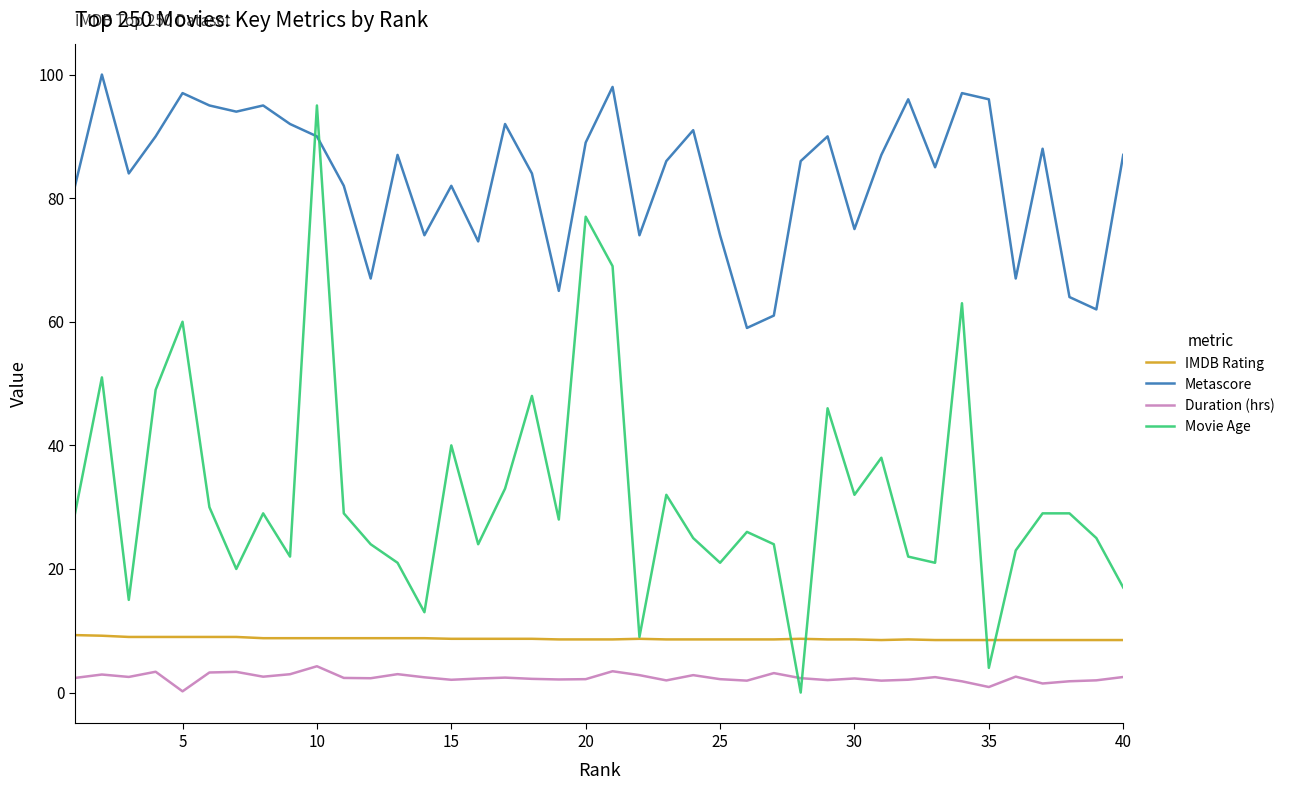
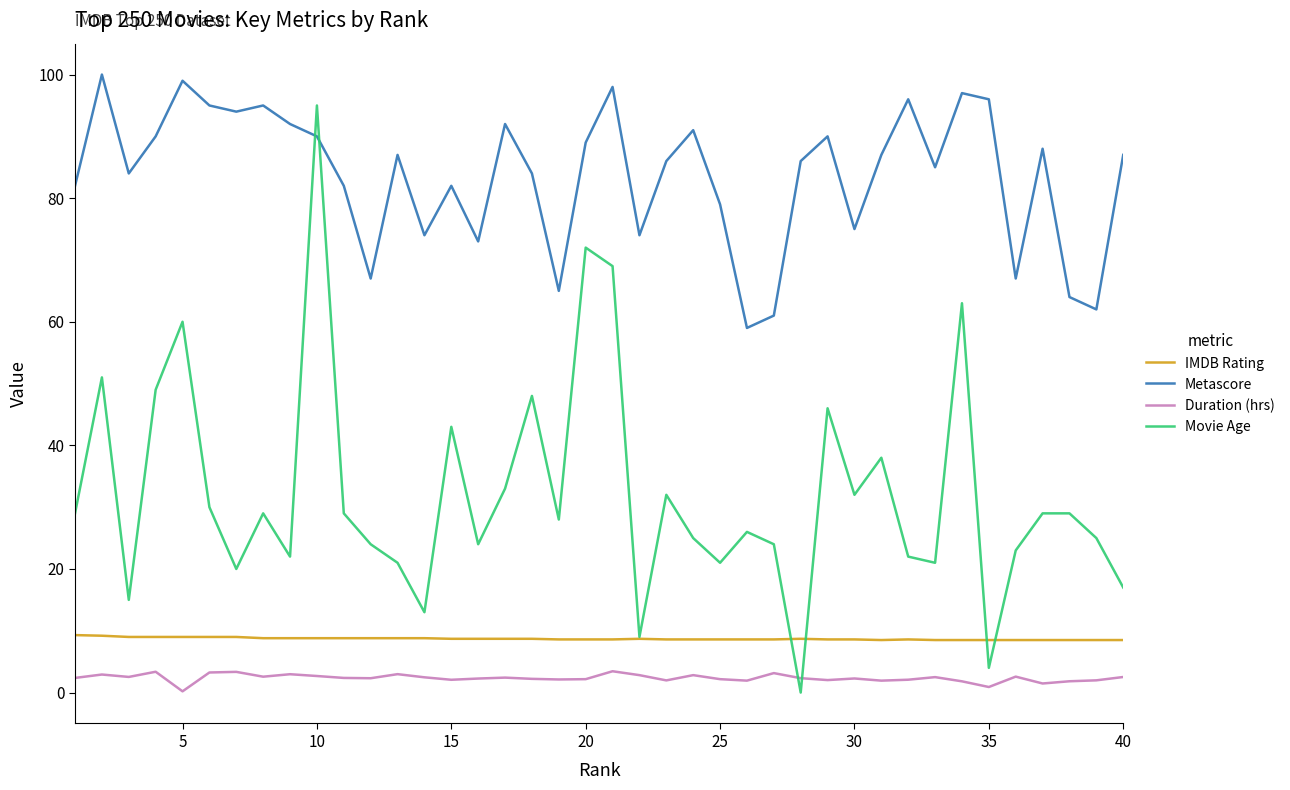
  {
    "IMDB Rating": {
      "5": 9,
      "10": 9,
      "15": 9,
      "20": 9,
      "25": 9,
      "30": 9,
      "35": 9,
      "40": 9
    },
    "Metascore": {
-     "5": 97,
+     "5": 99,
      "10": 90,
      "15": 82,
      "20": 89,
-     "25": 74,
+     "25": 79,
      "30": 75,
      "35": 96,
      "40": 87
    },
    "Duration (hrs)": {
      "5": 0,
-     "10": 4,
+     "10": 3,
      "15": 2,
      "20": 2,
      "25": 2,
      "30": 2,
      "35": 1,
      "40": 3
    },
    "Movie Age": {
      "5": 60,
      "10": 95,
-     "15": 40,
-     "20": 77,
+     "15": 43,
+     "20": 72,
      "25": 21,
      "30": 32,
      "35": 4,
      "40": 17
    }
  }
